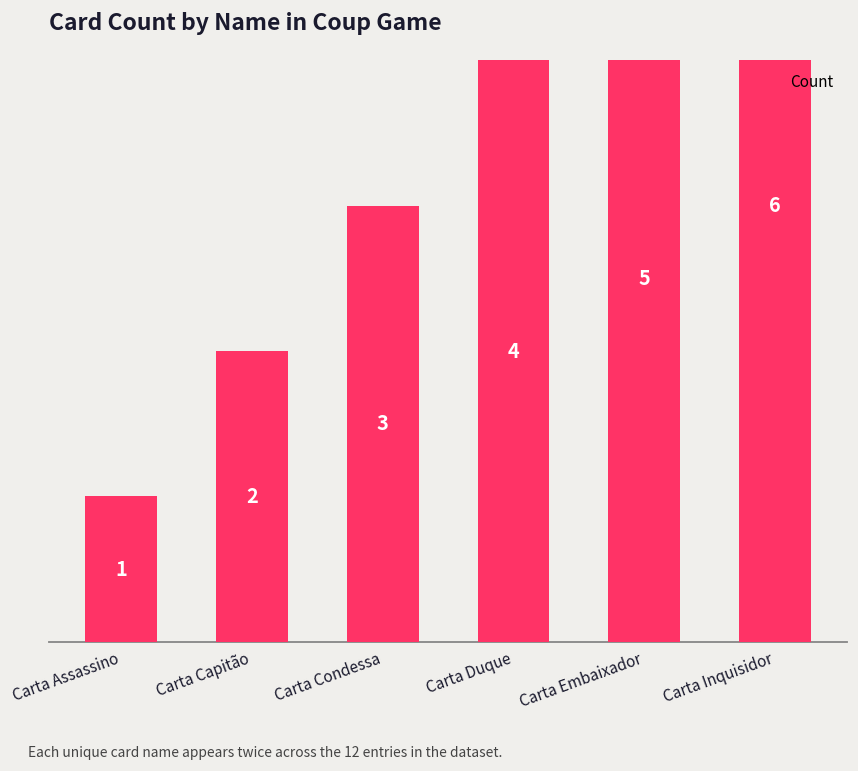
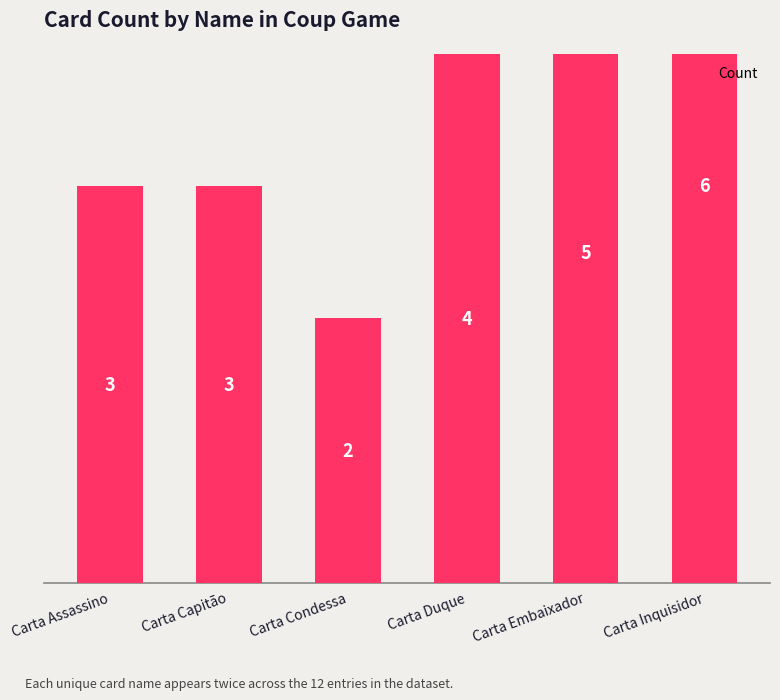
  {
-   "Carta Assassino": 1,
-   "Carta Capitão": 2,
-   "Carta Condessa": 3,
+   "Carta Assassino": 3,
+   "Carta Capitão": 3,
+   "Carta Condessa": 2,
    "Carta Duque": 4
  }
